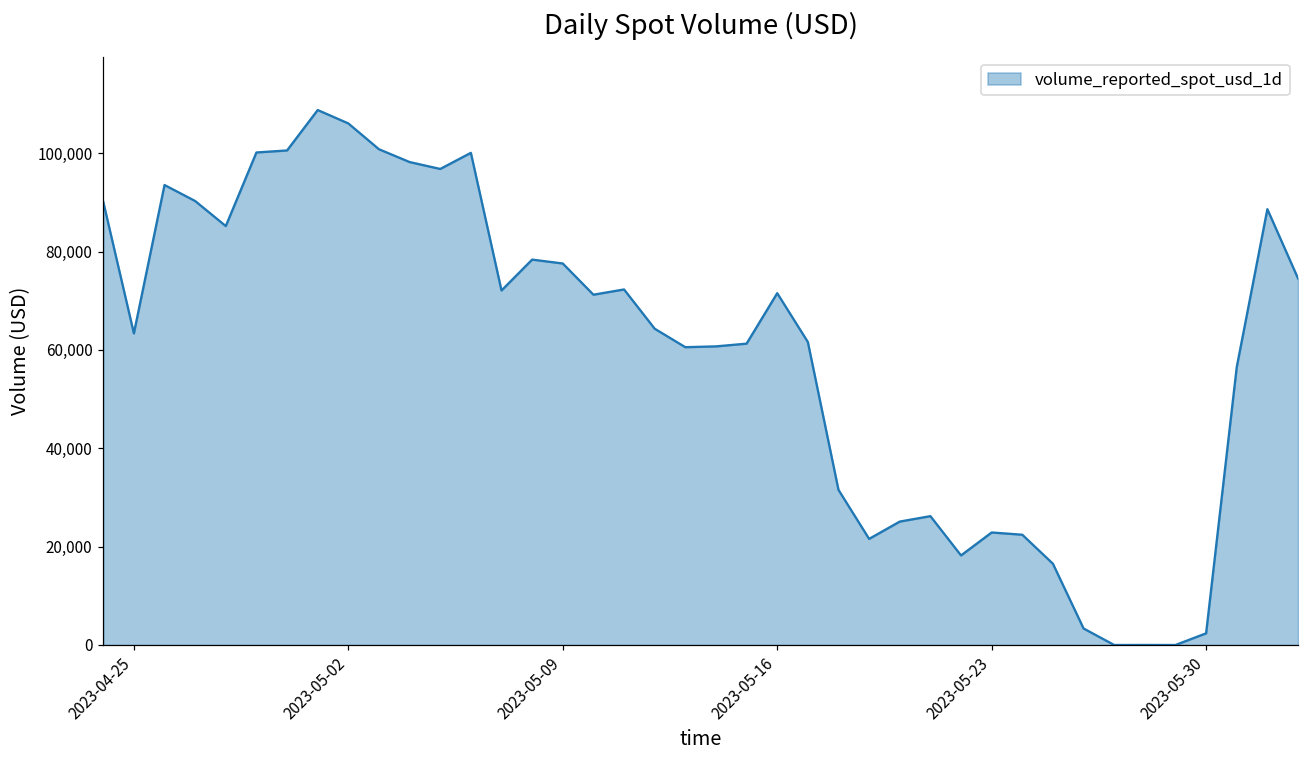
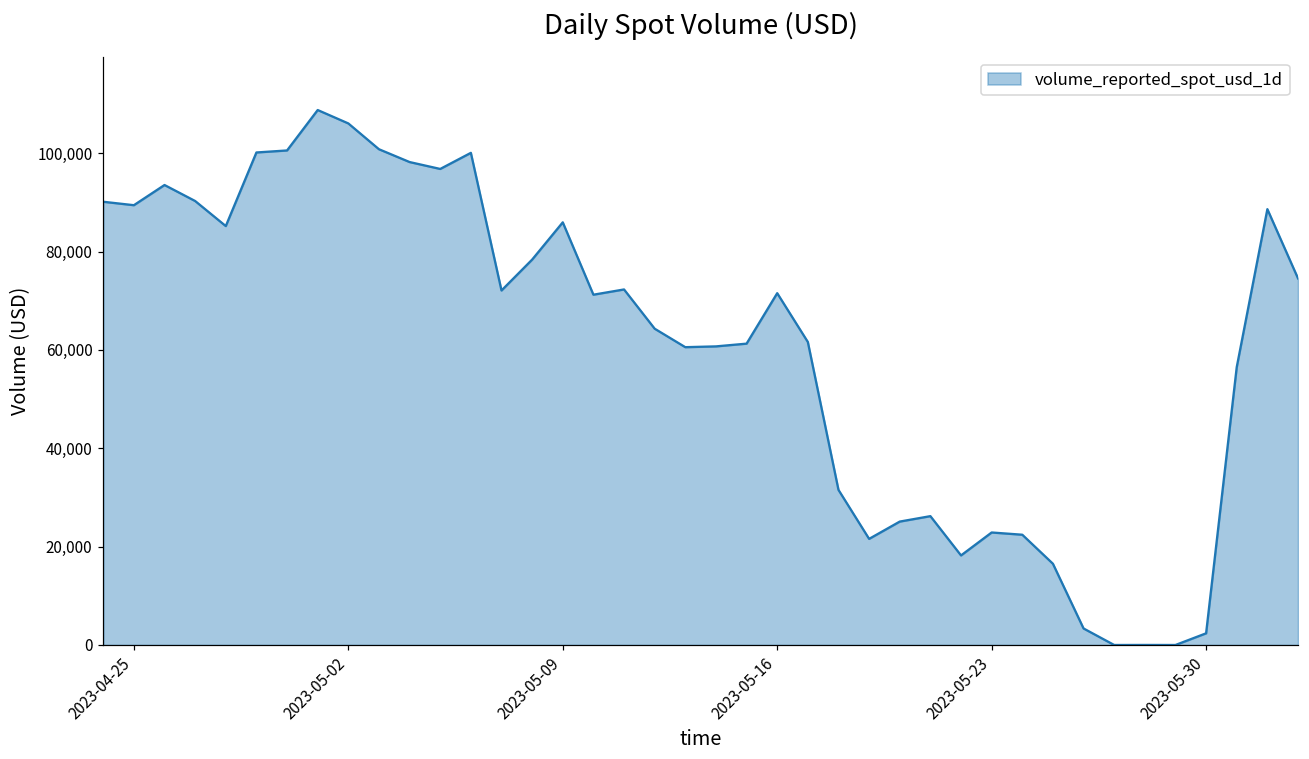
  {
-   "2023-04-25": "63,000",
+   "2023-04-25": "89,000",
    "2023-05-02": "106,000",
-   "2023-05-09": "78,000",
+   "2023-05-09": "86,000",
    "2023-05-16": "72,000",
    "2023-05-23": "23,000",
    "2023-05-30": "2,000"
  }
